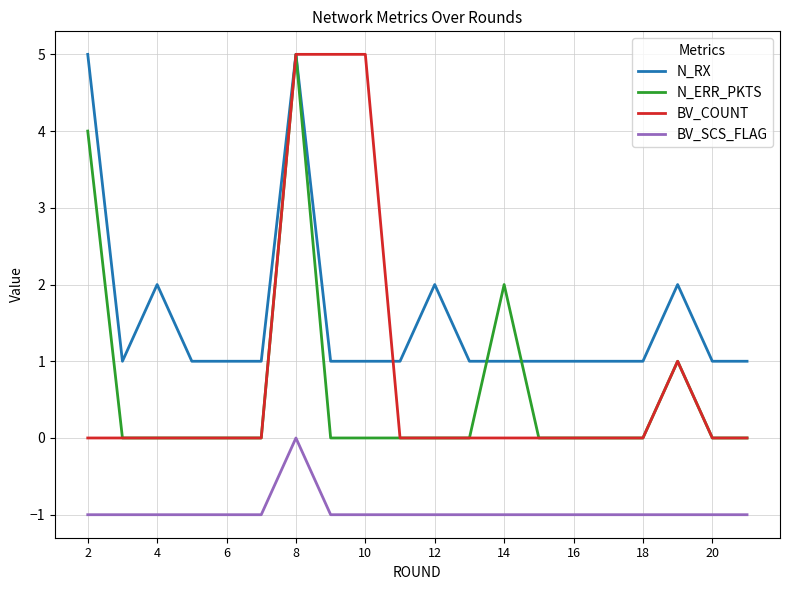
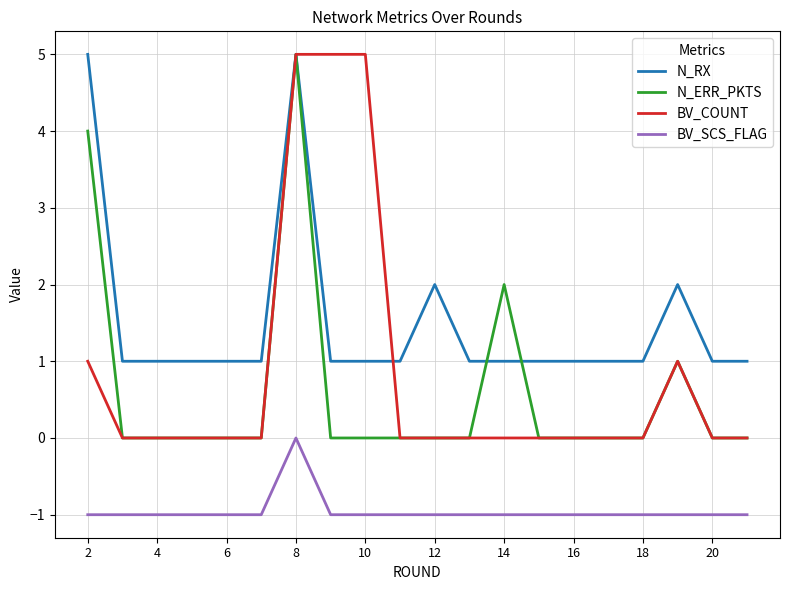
  {
    "N_RX": {
      "2": 5,
-     "4": 2,
+     "4": 1,
      "6": 1,
      "10": 1,
      "12": 2,
      "14": 1,
      "16": 1,
      "18": 1,
      "20": 1
    },
    "N_ERR_PKTS": {
      "2": 4,
      "10": 0,
      "14": 2
    },
    "BV_COUNT": {
-     "2": 0,
+     "2": 1,
      "10": 5,
      "14": 0
    },
    "BV_SCS_FLAG": {
      "2": -1,
      "4": -1,
      "6": -1,
      "8": 0,
      "10": -1,
      "12": -1,
      "14": -1,
      "16": -1,
      "18": -1,
      "20": -1
    }
  }
